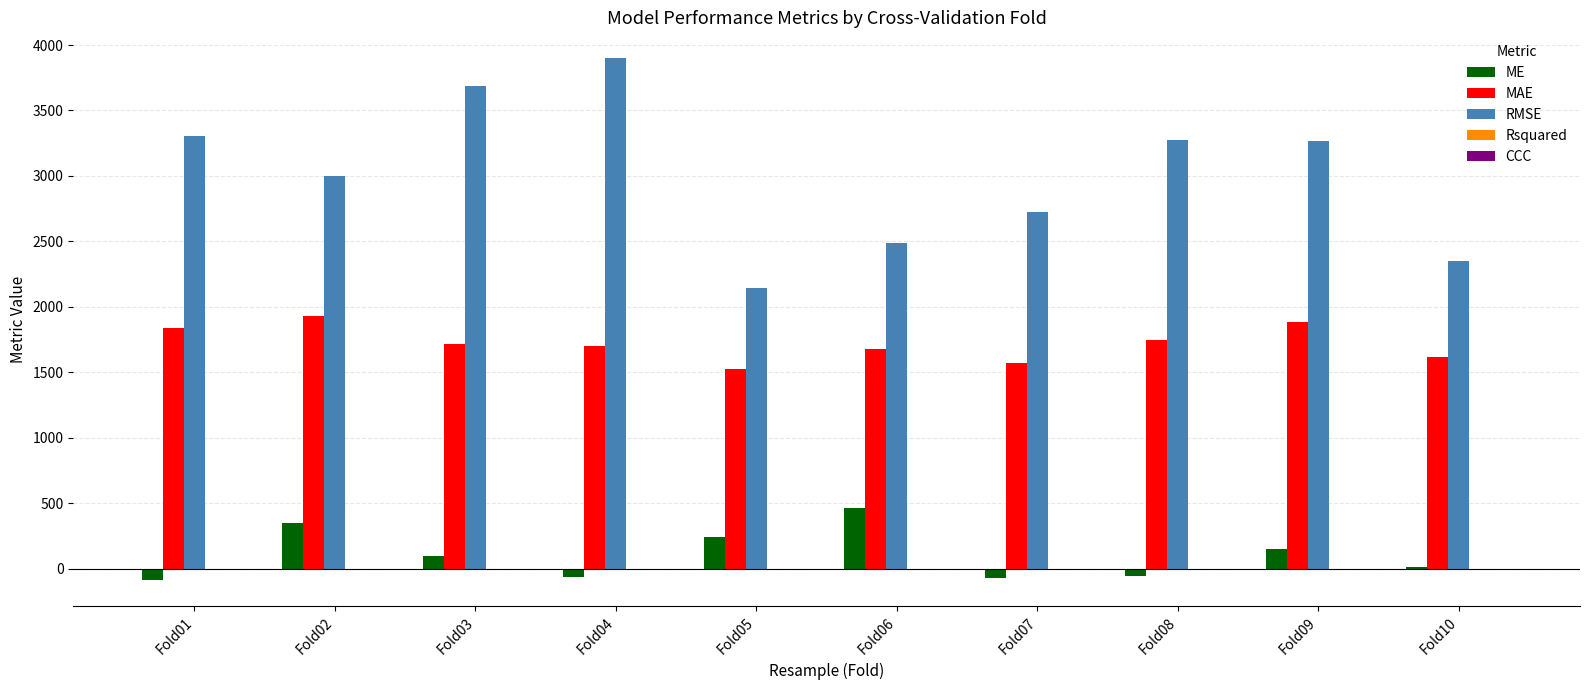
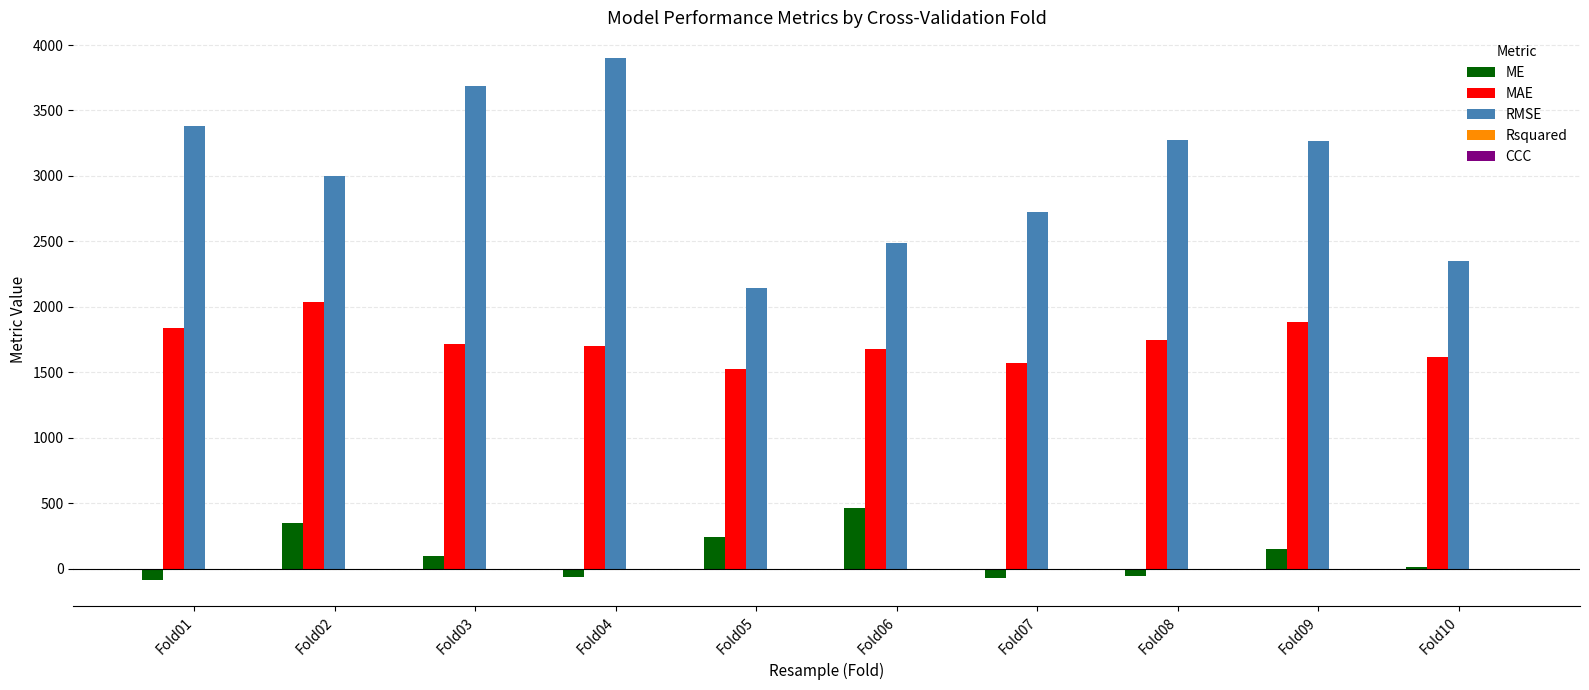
  {
    "ME": {
      "Fold01": -90,
      "Fold02": 350,
      "Fold03": 100,
      "Fold04": -70,
      "Fold05": 240,
      "Fold06": 460,
      "Fold07": -70,
      "Fold08": -50,
      "Fold09": 150
    },
    "MAE": {
      "Fold01": 1840,
-     "Fold02": 1930,
+     "Fold02": 2040,
      "Fold03": 1720,
      "Fold04": 1700,
      "Fold05": 1520,
      "Fold06": 1680,
      "Fold07": 1570,
      "Fold08": 1750,
      "Fold09": 1880,
      "Fold10": 1620
    },
    "RMSE": {
-     "Fold01": 3310,
+     "Fold01": 3380,
      "Fold02": 3000,
      "Fold03": 3690,
      "Fold04": 3900,
      "Fold05": 2140,
      "Fold06": 2490,
      "Fold07": 2730,
      "Fold08": 3280,
      "Fold09": 3270,
      "Fold10": 2350
    }
  }
